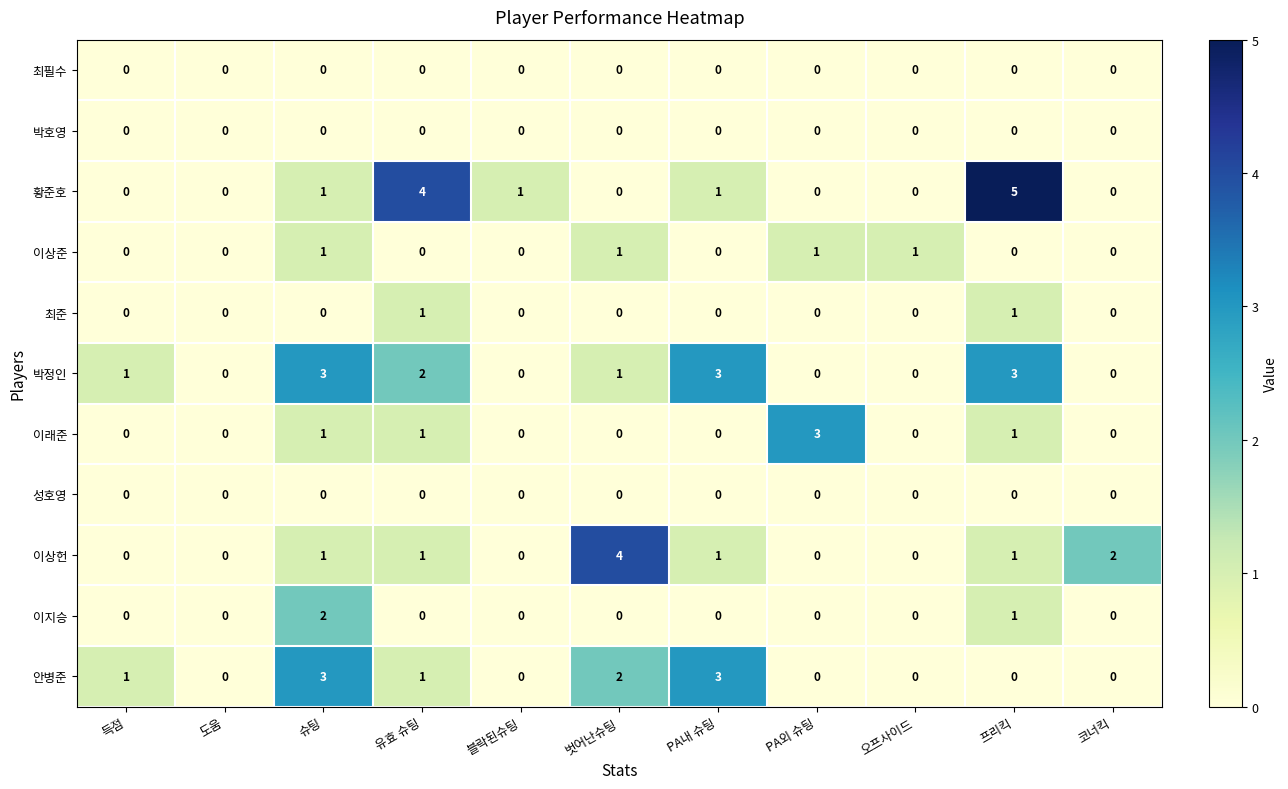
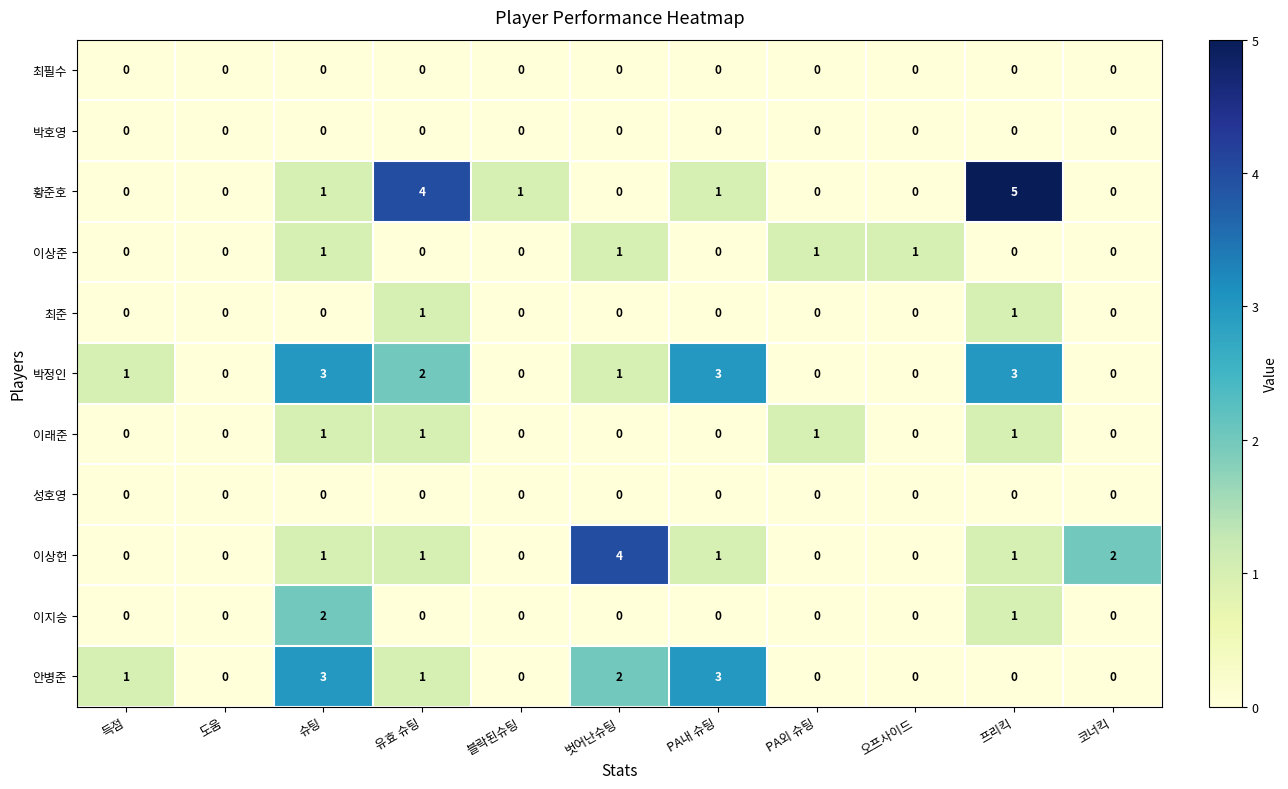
  {
    "최필수": {
      "득점": 0,
      "도움": 0,
      "슈팅": 0,
      "유효 슈팅": 0,
      "블락된슈팅": 0,
      "벗어난슈팅": 0,
      "PA내 슈팅": 0,
      "PA외 슈팅": 0,
      "오프사이드": 0,
      "프리킥": 0,
      "코너킥": 0
    },
    "박호영": {
      "득점": 0,
      "도움": 0,
      "슈팅": 0,
      "유효 슈팅": 0,
      "블락된슈팅": 0,
      "벗어난슈팅": 0,
      "PA내 슈팅": 0,
      "PA외 슈팅": 0,
      "오프사이드": 0,
      "프리킥": 0,
      "코너킥": 0
    },
    "황준호": {
      "득점": 0,
      "도움": 0,
      "슈팅": 1,
      "유효 슈팅": 4,
      "블락된슈팅": 1,
      "벗어난슈팅": 0,
      "PA내 슈팅": 1,
      "PA외 슈팅": 0,
      "오프사이드": 0,
      "프리킥": 5,
      "코너킥": 0
    },
    "이상준": {
      "득점": 0,
      "도움": 0,
      "슈팅": 1,
      "유효 슈팅": 0,
      "블락된슈팅": 0,
      "벗어난슈팅": 1,
      "PA내 슈팅": 0,
      "PA외 슈팅": 1,
      "오프사이드": 1,
      "프리킥": 0,
      "코너킥": 0
    },
    "최준": {
      "득점": 0,
      "도움": 0,
      "슈팅": 0,
      "유효 슈팅": 1,
      "블락된슈팅": 0,
      "벗어난슈팅": 0,
      "PA내 슈팅": 0,
      "PA외 슈팅": 0,
      "오프사이드": 0,
      "프리킥": 1,
      "코너킥": 0
    },
    "박정인": {
      "득점": 1,
      "도움": 0,
      "슈팅": 3,
      "유효 슈팅": 2,
      "블락된슈팅": 0,
      "벗어난슈팅": 1,
      "PA내 슈팅": 3,
      "PA외 슈팅": 0,
      "오프사이드": 0,
      "프리킥": 3,
      "코너킥": 0
    },
    "이래준": {
      "득점": 0,
      "도움": 0,
      "슈팅": 1,
      "유효 슈팅": 1,
      "블락된슈팅": 0,
      "벗어난슈팅": 0,
      "PA내 슈팅": 0,
-     "PA외 슈팅": 3,
+     "PA외 슈팅": 1,
      "오프사이드": 0,
      "프리킥": 1,
      "코너킥": 0
    },
    "성호영": {
      "득점": 0,
      "도움": 0,
      "슈팅": 0,
      "유효 슈팅": 0,
      "블락된슈팅": 0,
      "벗어난슈팅": 0,
      "PA내 슈팅": 0,
      "PA외 슈팅": 0,
      "오프사이드": 0,
      "프리킥": 0,
      "코너킥": 0
    },
    "이상헌": {
      "득점": 0,
      "도움": 0,
      "슈팅": 1,
      "유효 슈팅": 1,
      "블락된슈팅": 0,
      "벗어난슈팅": 4,
      "PA내 슈팅": 1,
      "PA외 슈팅": 0,
      "오프사이드": 0,
      "프리킥": 1,
      "코너킥": 2
    },
    "이지승": {
      "득점": 0,
      "도움": 0,
      "슈팅": 2,
      "유효 슈팅": 0,
      "블락된슈팅": 0,
      "벗어난슈팅": 0,
      "PA내 슈팅": 0,
      "PA외 슈팅": 0,
      "오프사이드": 0,
      "프리킥": 1,
      "코너킥": 0
    },
    "안병준": {
      "득점": 1,
      "도움": 0,
      "슈팅": 3,
      "유효 슈팅": 1,
      "블락된슈팅": 0,
      "벗어난슈팅": 2,
      "PA내 슈팅": 3,
      "PA외 슈팅": 0,
      "오프사이드": 0,
      "프리킥": 0,
      "코너킥": 0
    }
  }
